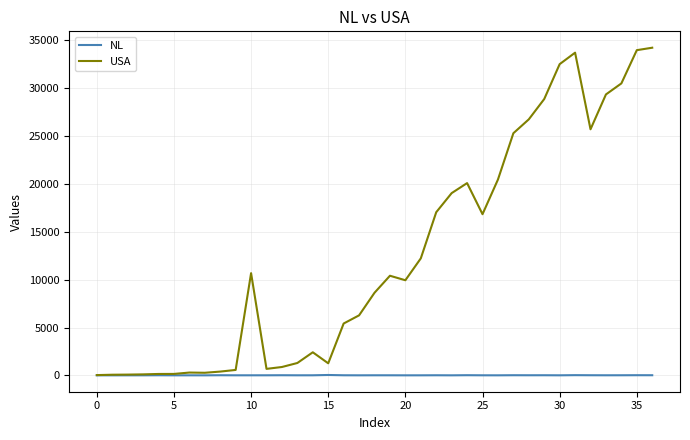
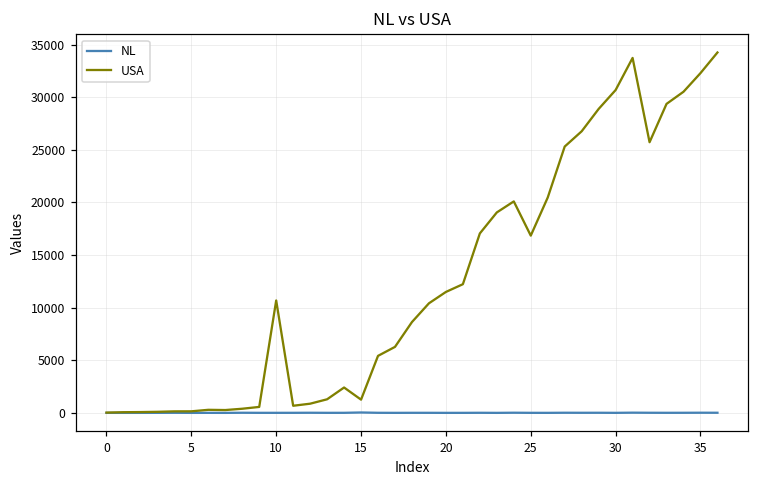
  {
    "NL": {
      "10": 0,
      "15": 0,
      "20": 0,
      "25": 0,
      "30": 0,
      "35": 0
    },
    "USA": {
      "10": 11000,
      "15": 1000,
-     "20": 10000,
+     "20": 11000,
      "25": 17000,
-     "30": 33000,
-     "35": 34000
+     "30": 31000,
+     "35": 32000
    }
  }
